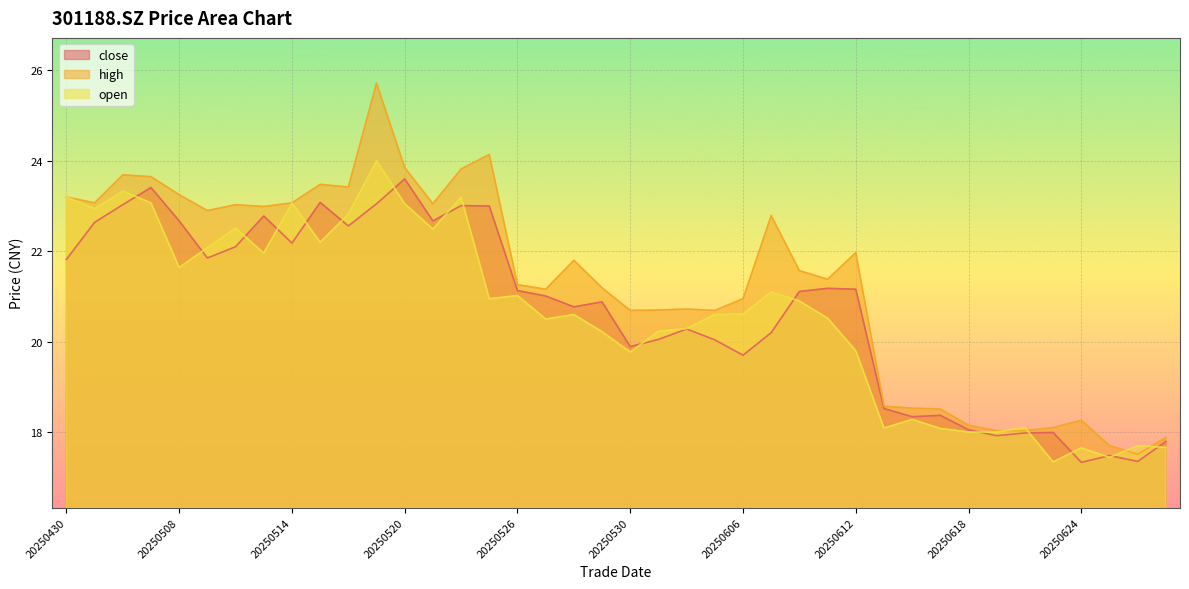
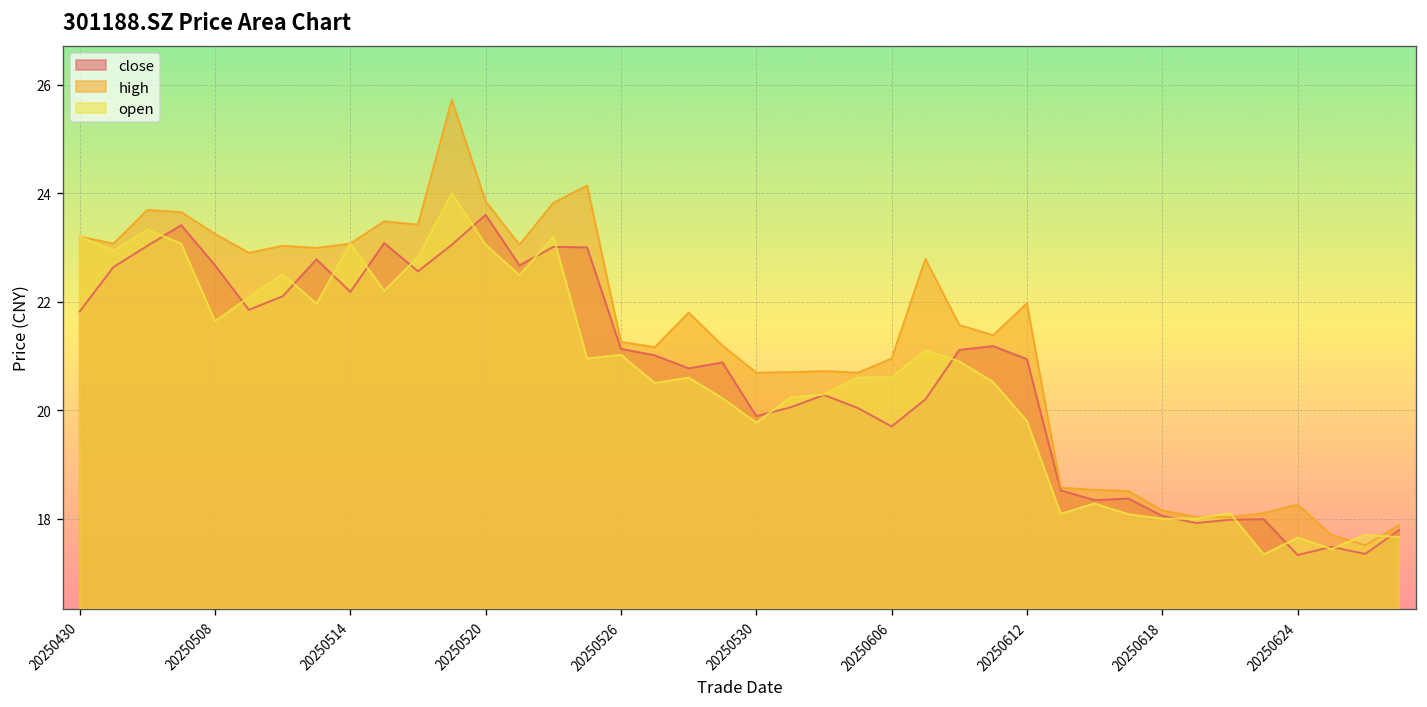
  {
    "close": {
      "20250430": 21.8,
      "20250508": 22.7,
      "20250514": 22.2,
      "20250520": 23.6,
      "20250526": 21.1,
      "20250530": 19.9,
      "20250606": 19.7,
-     "20250612": 21.2,
+     "20250612": 20.9,
      "20250624": 17.3
    }
  }
